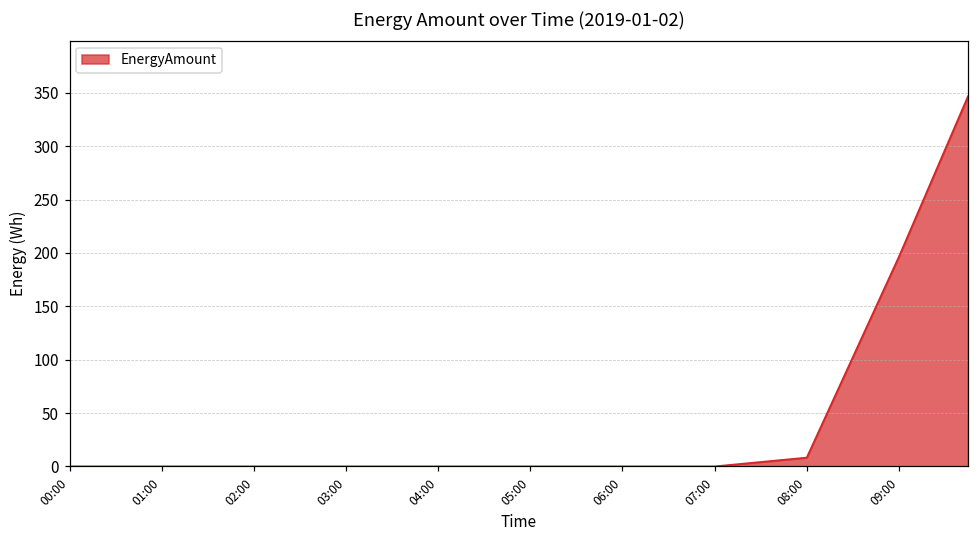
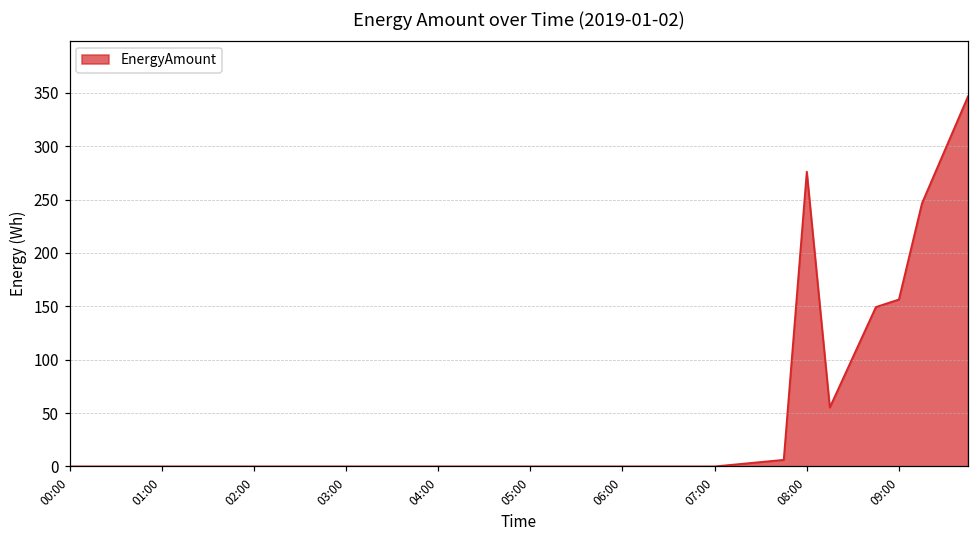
  {
    "00:00": 0,
    "01:00": 0,
    "02:00": 0,
    "03:00": 0,
    "04:00": 0,
    "05:00": 0,
    "06:00": 0,
    "07:00": 0,
-   "08:00": 10,
-   "09:00": 200
+   "08:00": 280,
+   "09:00": 160
  }
